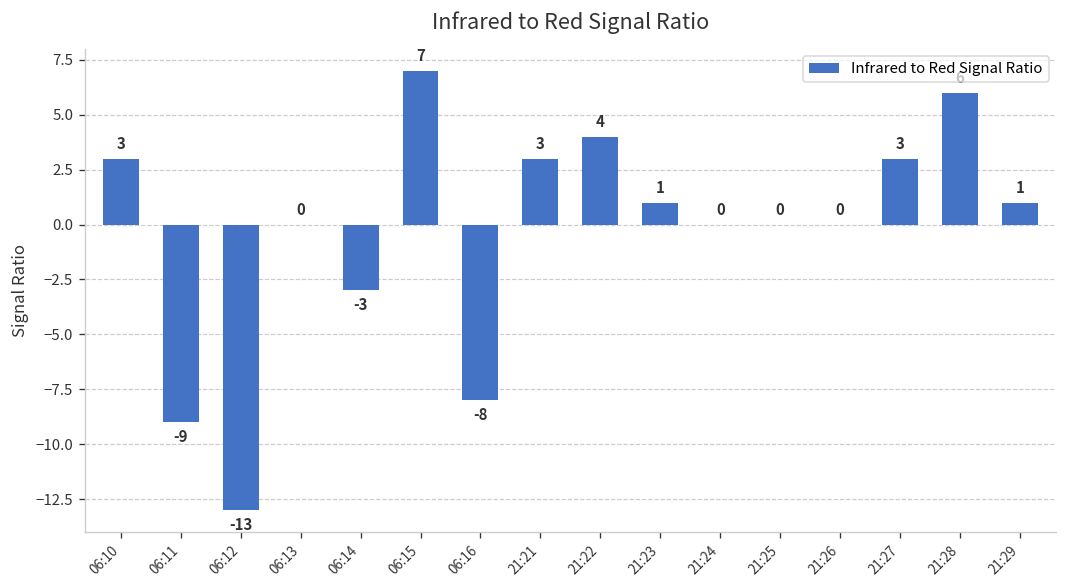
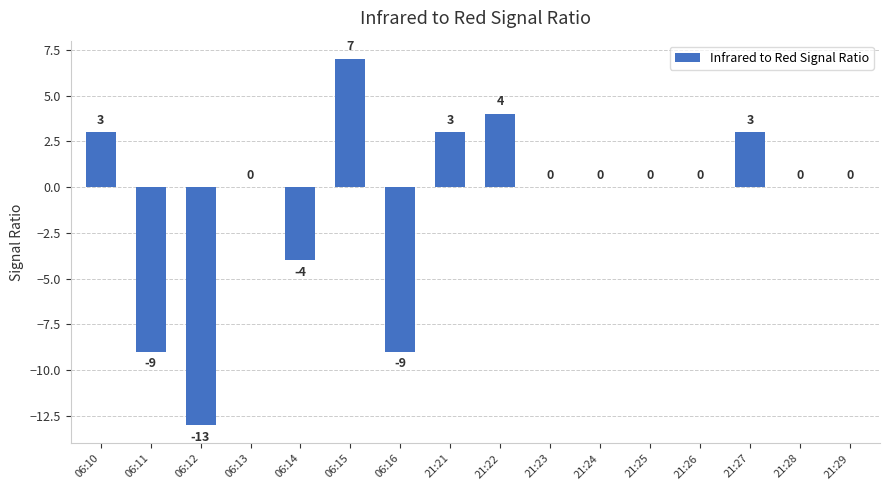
  {
    "06:10": 3,
    "06:11": -9,
    "06:12": -13,
    "06:13": 0,
-   "06:14": -3,
+   "06:14": -4,
    "06:15": 7,
-   "06:16": -8,
+   "06:16": -9,
    "21:21": 3,
    "21:22": 4,
-   "21:23": 1,
+   "21:23": 0,
    "21:24": 0,
    "21:25": 0,
    "21:26": 0,
    "21:27": 3,
-   "21:28": 6,
-   "21:29": 1
+   "21:28": 0,
+   "21:29": 0
  }
